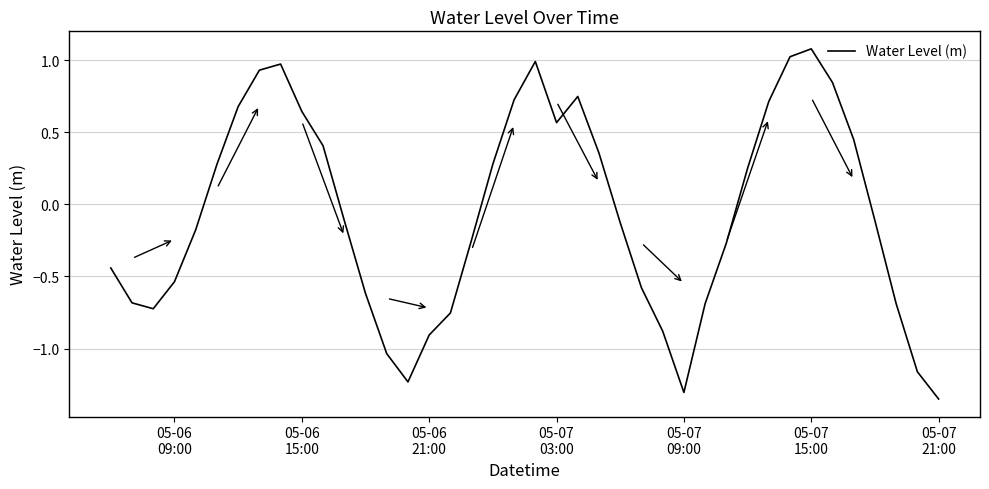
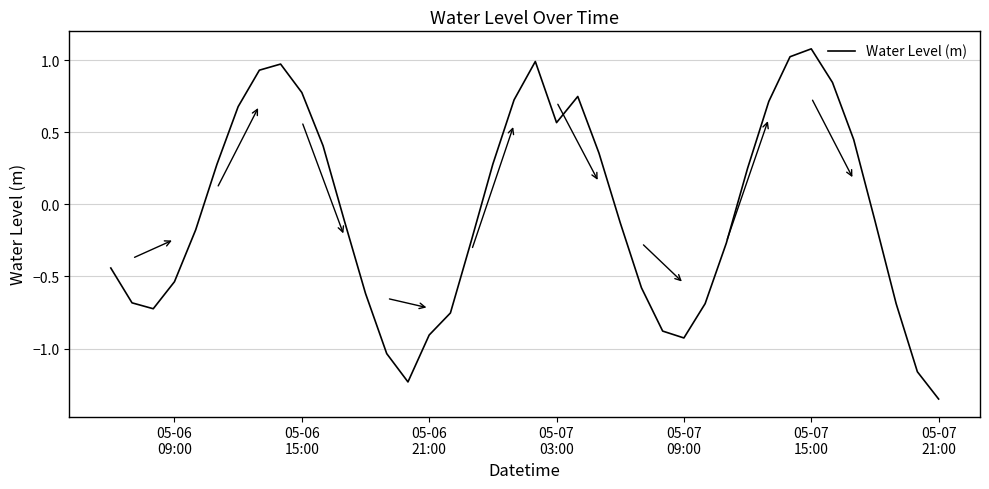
  {
    "05-06 09:00": -0.54,
-   "05-06 15:00": 0.64,
+   "05-06 15:00": 0.78,
    "05-06 21:00": -0.91,
    "05-07 03:00": 0.57,
-   "05-07 09:00": -1.30,
+   "05-07 09:00": -0.93,
    "05-07 15:00": 1.08,
    "05-07 21:00": -1.35
  }
